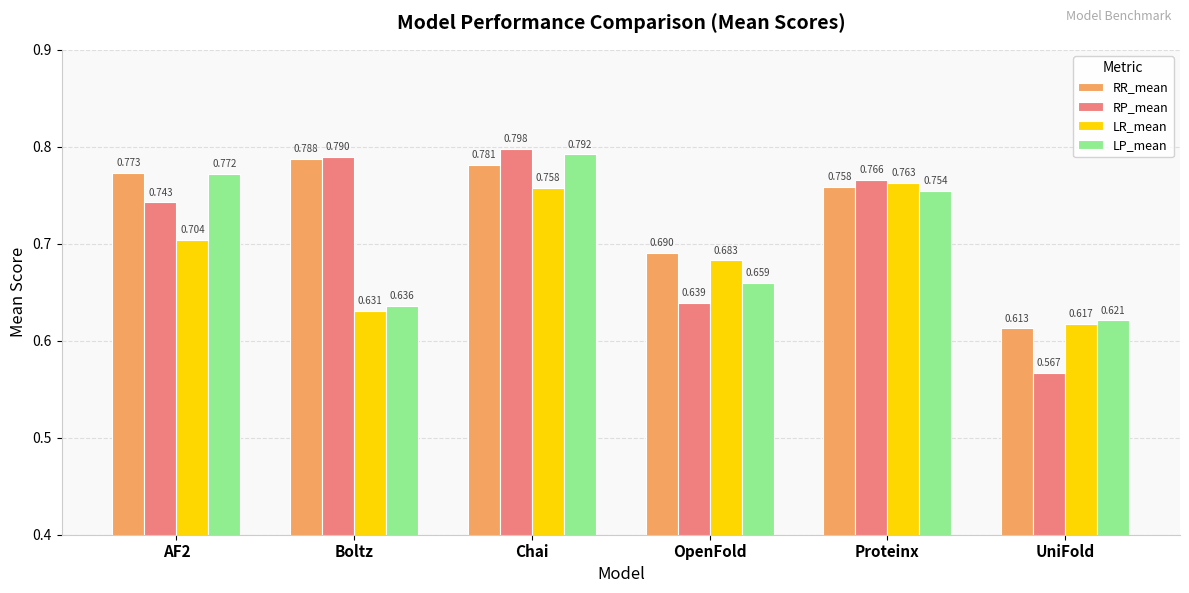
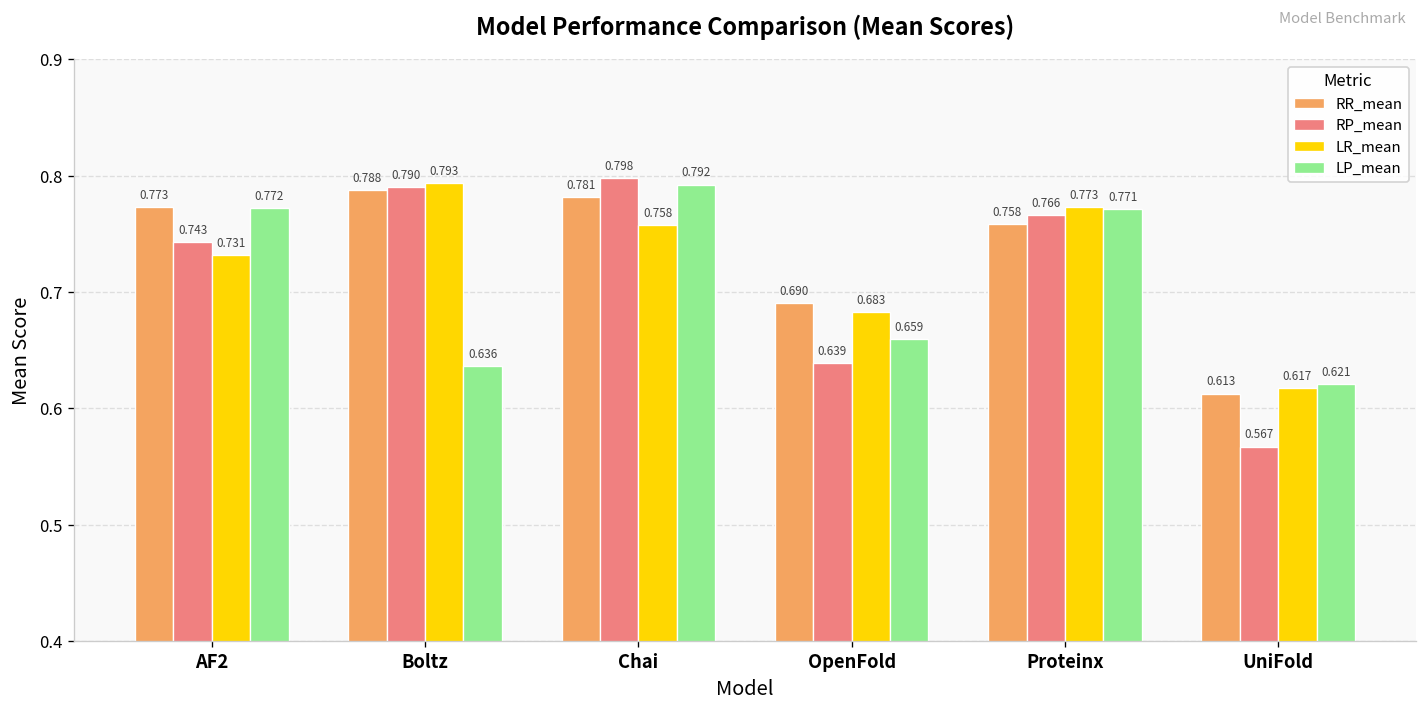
  {
    "LR_mean": {
-     "AF2": 0.704,
-     "Boltz": 0.631,
+     "AF2": 0.731,
+     "Boltz": 0.793,
      "Chai": 0.758,
      "OpenFold": 0.683,
-     "Proteinx": 0.763,
+     "Proteinx": 0.773,
      "UniFold": 0.617
    },
    "LP_mean": {
      "AF2": 0.772,
      "Boltz": 0.636,
      "Chai": 0.792,
      "OpenFold": 0.659,
-     "Proteinx": 0.754,
+     "Proteinx": 0.771,
      "UniFold": 0.621
    }
  }
